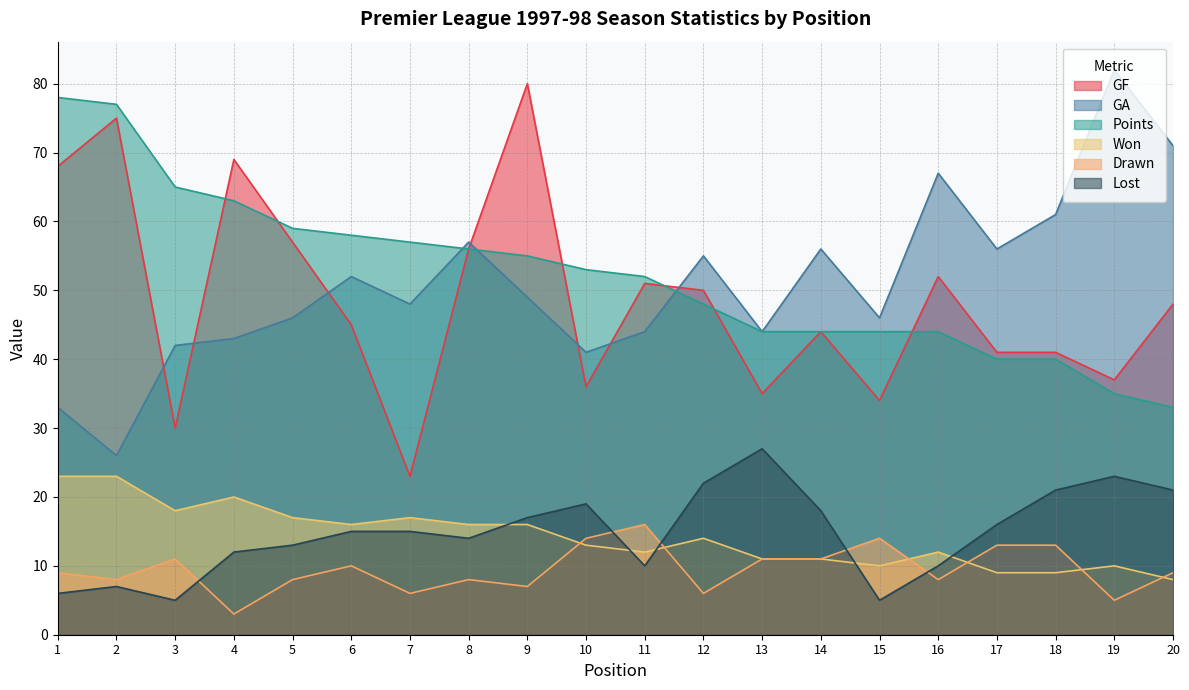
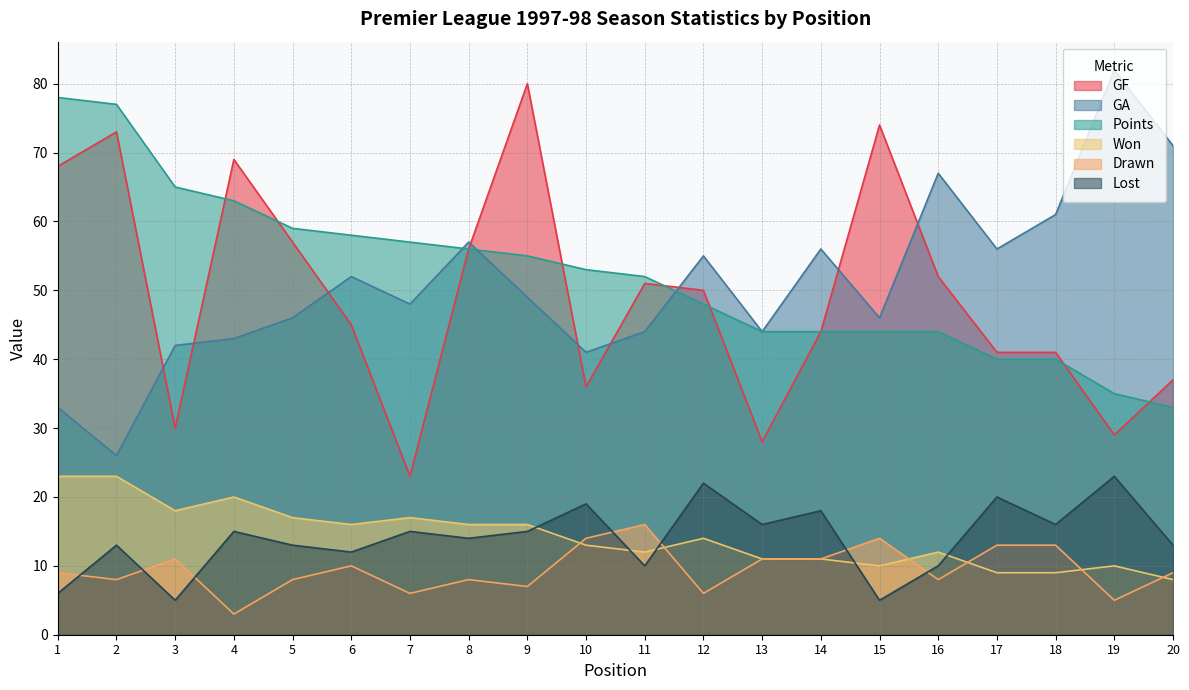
  {
    "GF": {
      "1": 68,
-     "2": 75,
+     "2": 73,
      "3": 30,
      "4": 69,
      "5": 57,
      "6": 45,
      "7": 23,
      "9": 80,
      "10": 36,
      "11": 51,
      "12": 50,
-     "13": 35,
-     "15": 34,
+     "13": 28,
+     "15": 74,
      "16": 52,
      "17": 41,
      "18": 41,
-     "19": 37,
-     "20": 48
+     "19": 29,
+     "20": 37
    },
    "Lost": {
      "1": 6,
-     "2": 7,
+     "2": 13,
      "3": 5,
-     "4": 12,
+     "4": 15,
      "5": 13,
-     "6": 15,
+     "6": 12,
      "7": 15,
      "8": 14,
-     "9": 17,
+     "9": 15,
      "10": 19,
      "11": 10,
      "12": 22,
-     "13": 27,
+     "13": 16,
      "14": 18,
      "15": 5,
      "16": 10,
-     "17": 16,
-     "18": 21,
+     "17": 20,
+     "18": 16,
      "19": 23,
-     "20": 21
+     "20": 13
    }
  }
